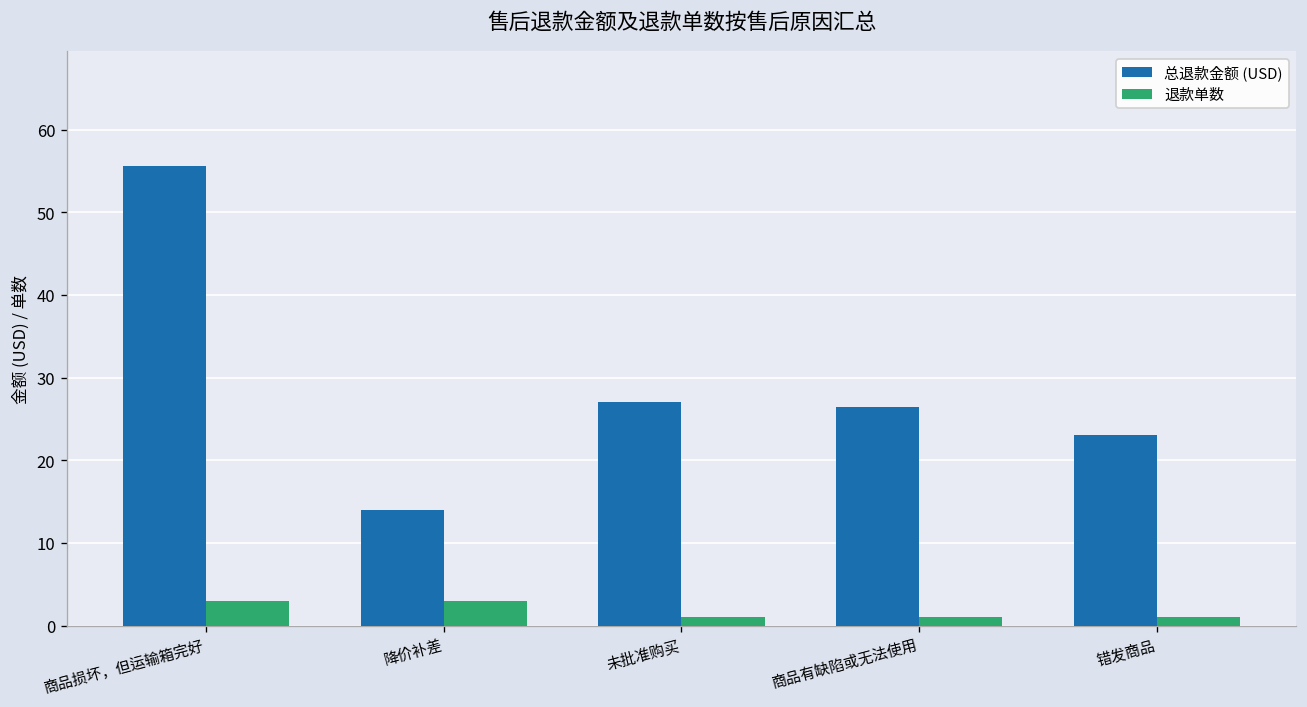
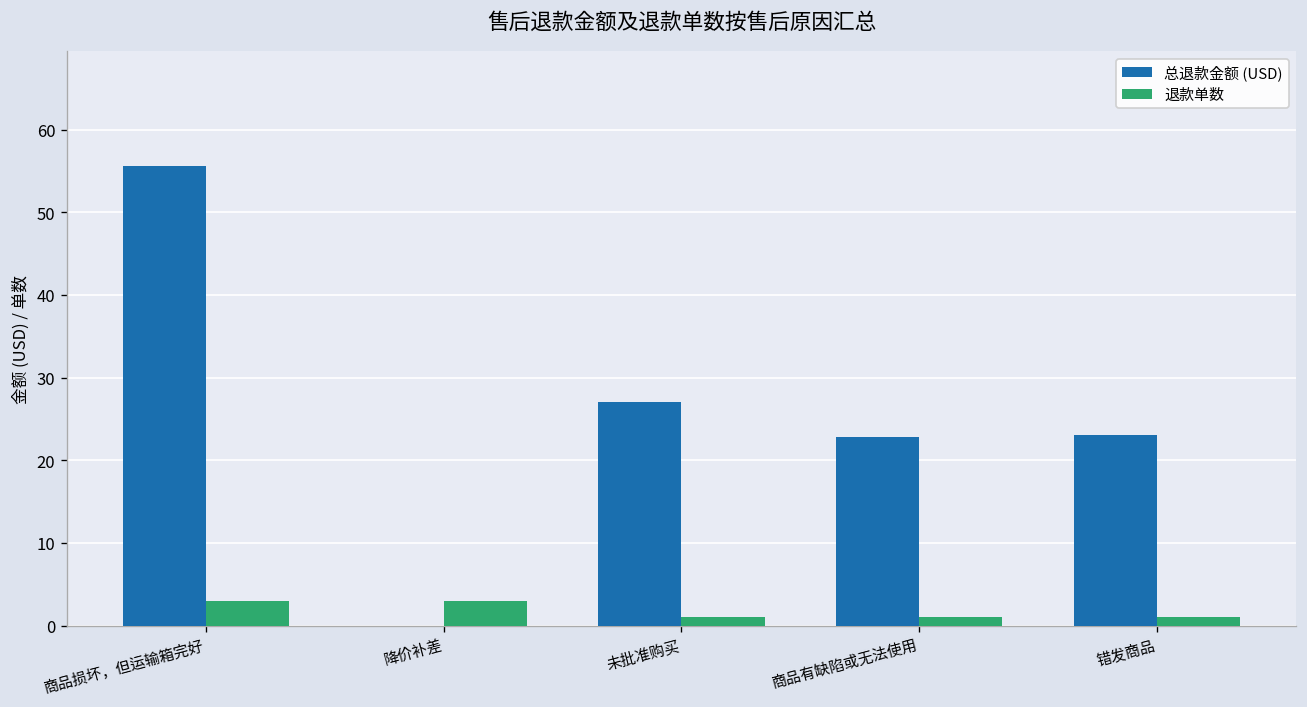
  {
    "总退款金额 (USD)": {
      "商品损坏，但运输箱完好": 56,
-     "降价补差": 14,
+     "降价补差": 0,
      "未批准购买": 27,
-     "商品有缺陷或无法使用": 26,
+     "商品有缺陷或无法使用": 23,
      "错发商品": 23
    },
    "退款单数": {
      "商品损坏，但运输箱完好": 3,
      "降价补差": 3,
      "未批准购买": 1,
      "商品有缺陷或无法使用": 1,
      "错发商品": 1
    }
  }
